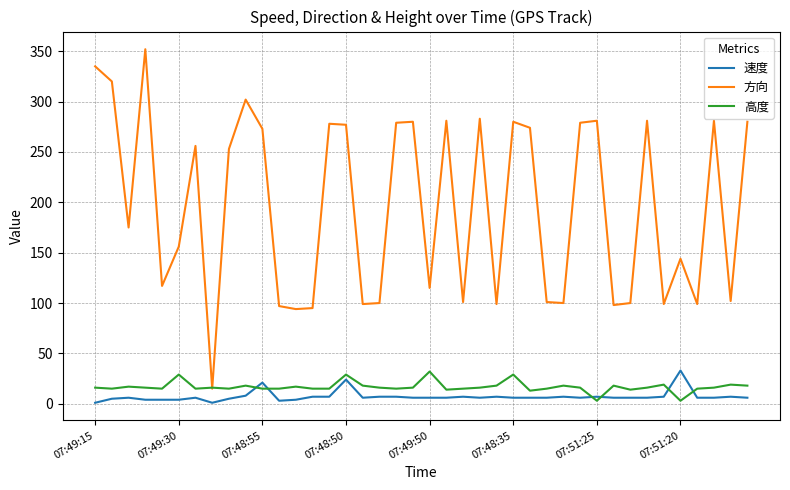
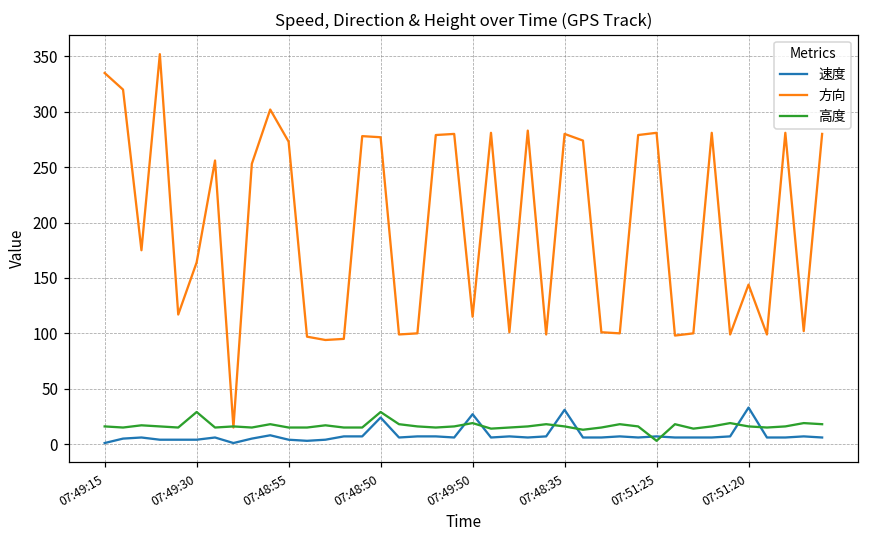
  {
    "速度": {
      "07:49:15": 1,
      "07:49:30": 4,
-     "07:48:55": 21,
+     "07:48:55": 4,
      "07:48:50": 24,
-     "07:49:50": 6,
-     "07:48:35": 6,
+     "07:49:50": 27,
+     "07:48:35": 31,
      "07:51:25": 7,
      "07:51:20": 33
    },
    "方向": {
      "07:49:15": 335,
-     "07:49:30": 156,
+     "07:49:30": 164,
      "07:48:55": 273,
      "07:48:50": 277,
      "07:49:50": 115,
      "07:48:35": 280,
      "07:51:25": 281,
      "07:51:20": 144
    },
    "高度": {
      "07:49:15": 16,
      "07:49:30": 29,
      "07:48:55": 15,
      "07:48:50": 29,
-     "07:49:50": 32,
-     "07:48:35": 29,
+     "07:49:50": 19,
+     "07:48:35": 16,
      "07:51:25": 3,
-     "07:51:20": 3
+     "07:51:20": 16
    }
  }
